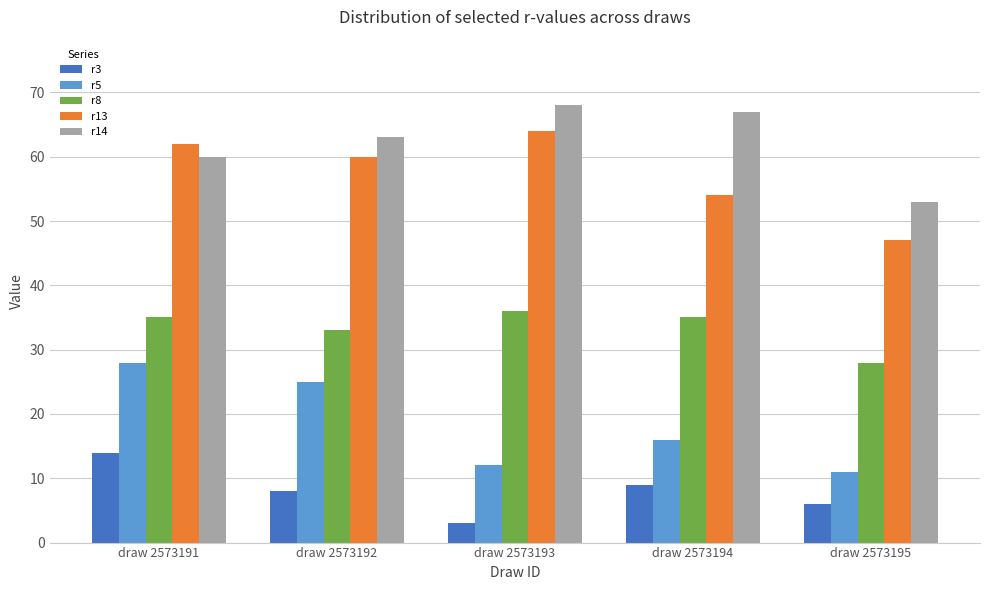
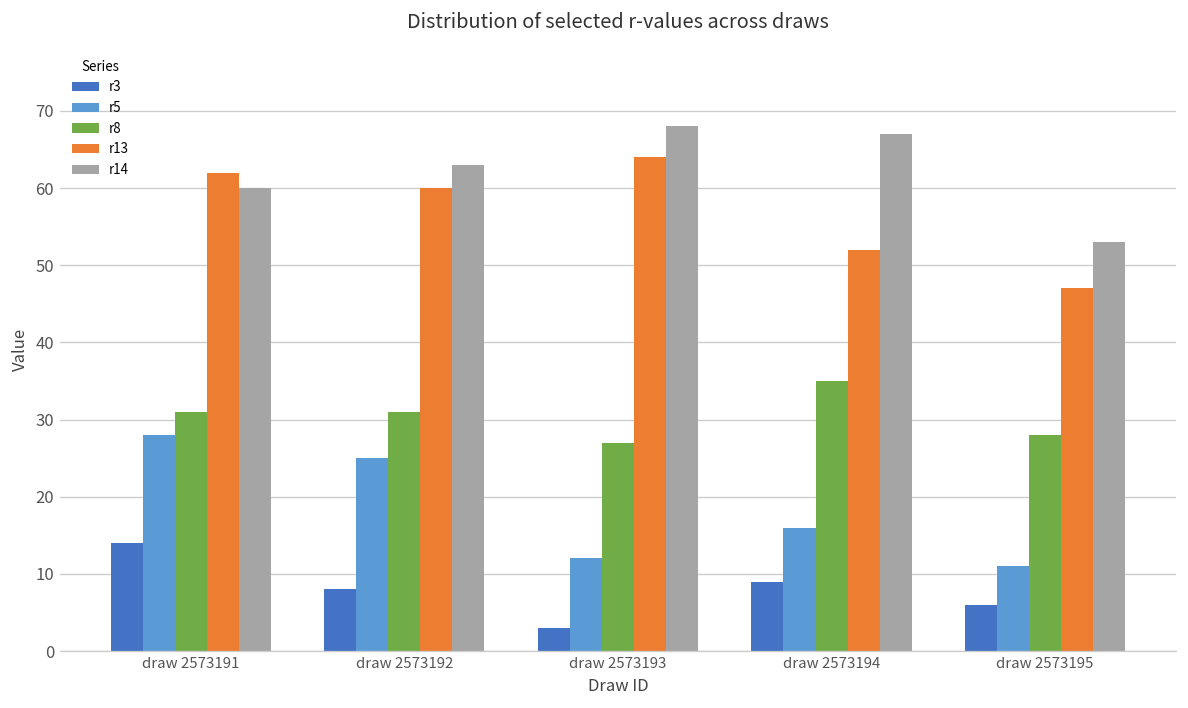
  {
    "r8": {
-     "draw 2573191": 35,
-     "draw 2573192": 33,
-     "draw 2573193": 36,
+     "draw 2573191": 31,
+     "draw 2573192": 31,
+     "draw 2573193": 27,
      "draw 2573194": 35,
      "draw 2573195": 28
    },
    "r13": {
      "draw 2573191": 62,
      "draw 2573192": 60,
      "draw 2573193": 64,
-     "draw 2573194": 54,
+     "draw 2573194": 52,
      "draw 2573195": 47
    },
    "r14": {
      "draw 2573191": 60,
      "draw 2573192": 63,
      "draw 2573193": 68,
      "draw 2573194": 67,
      "draw 2573195": 53
    }
  }
